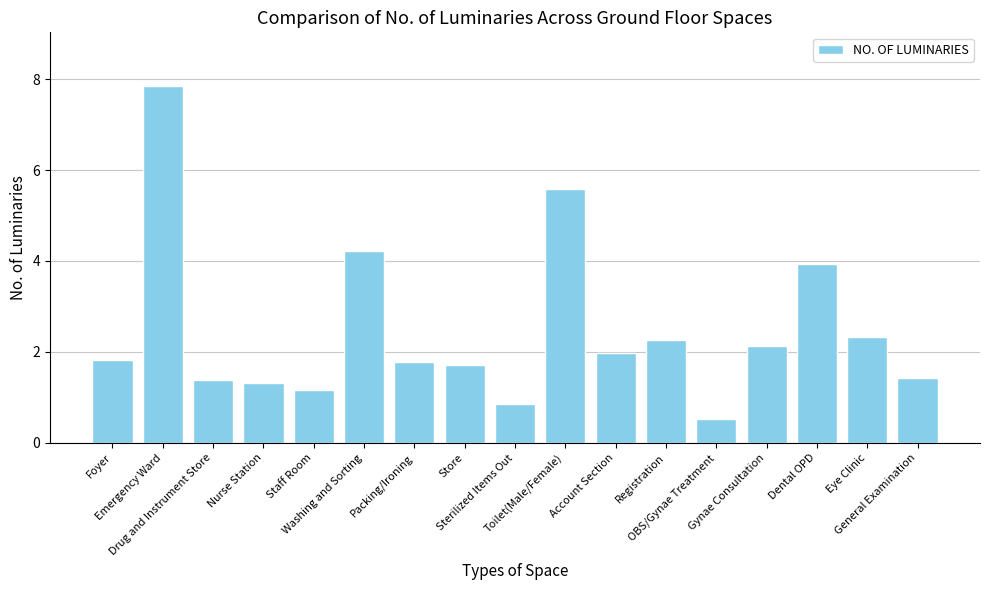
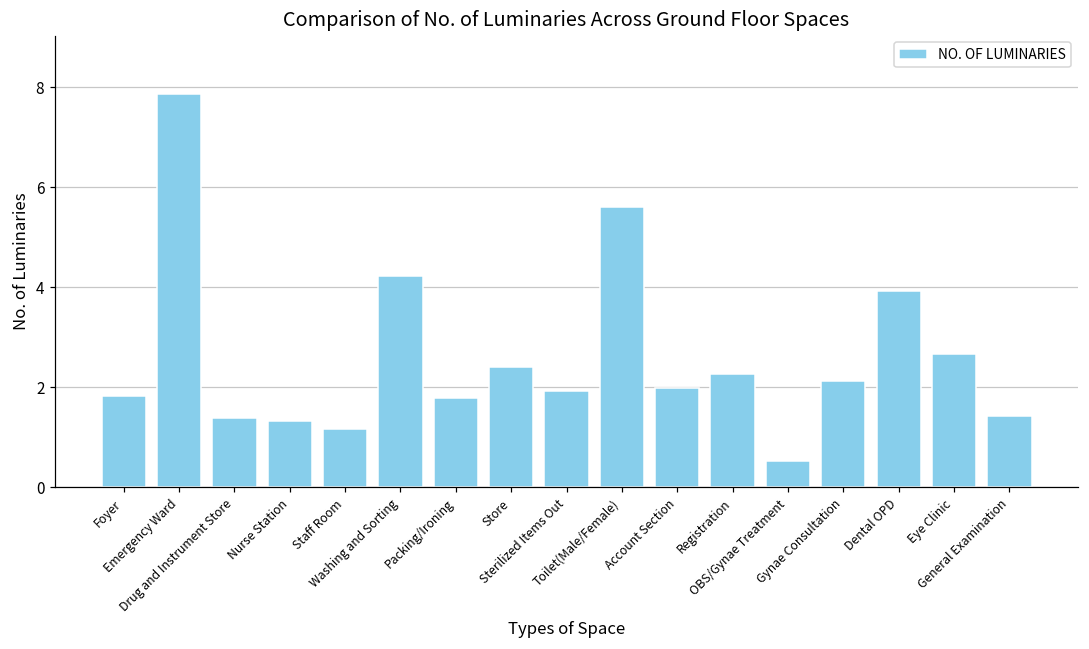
  {
    "Foyer": 1.8,
    "Emergency Ward": 7.9,
    "Drug and Instrument Store": 1.4,
    "Nurse Station": 1.3,
    "Staff Room": 1.2,
    "Washing and Sorting": 4.2,
    "Packing/Ironing": 1.8,
-   "Store": 1.7,
-   "Sterilized Items Out": 0.8,
+   "Store": 2.4,
+   "Sterilized Items Out": 1.9,
    "Toilet(Male/Female)": 5.6,
    "Account Section": 2.0,
    "Registration": 2.3,
    "OBS/Gynae Treatment": 0.5,
    "Gynae Consultation": 2.1,
    "Dental OPD": 3.9,
-   "Eye Clinic": 2.3,
+   "Eye Clinic": 2.7,
    "General Examination": 1.4
  }
